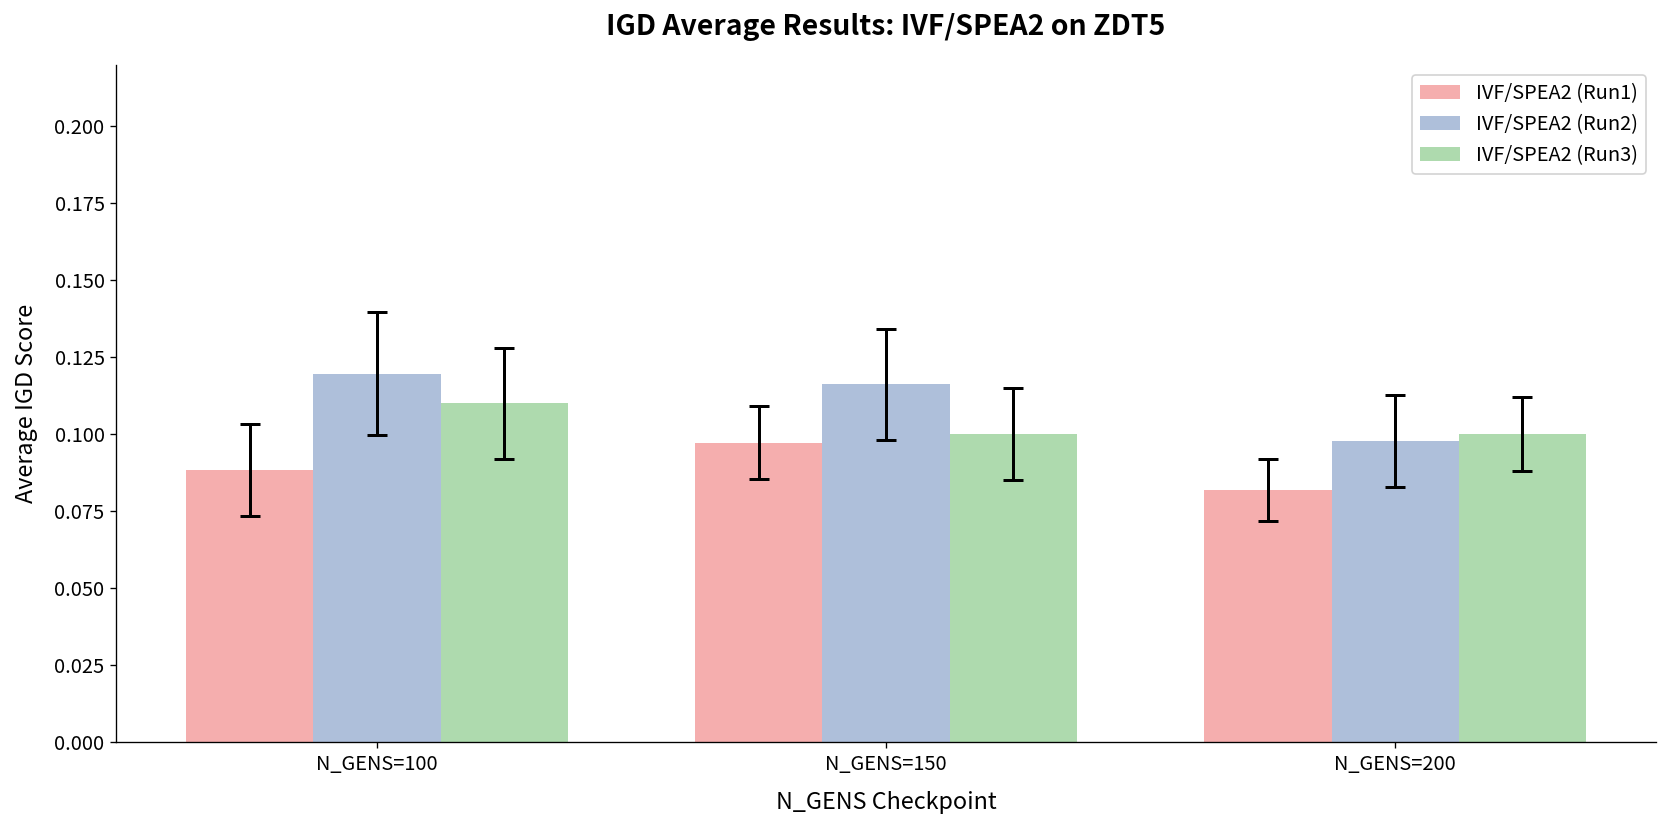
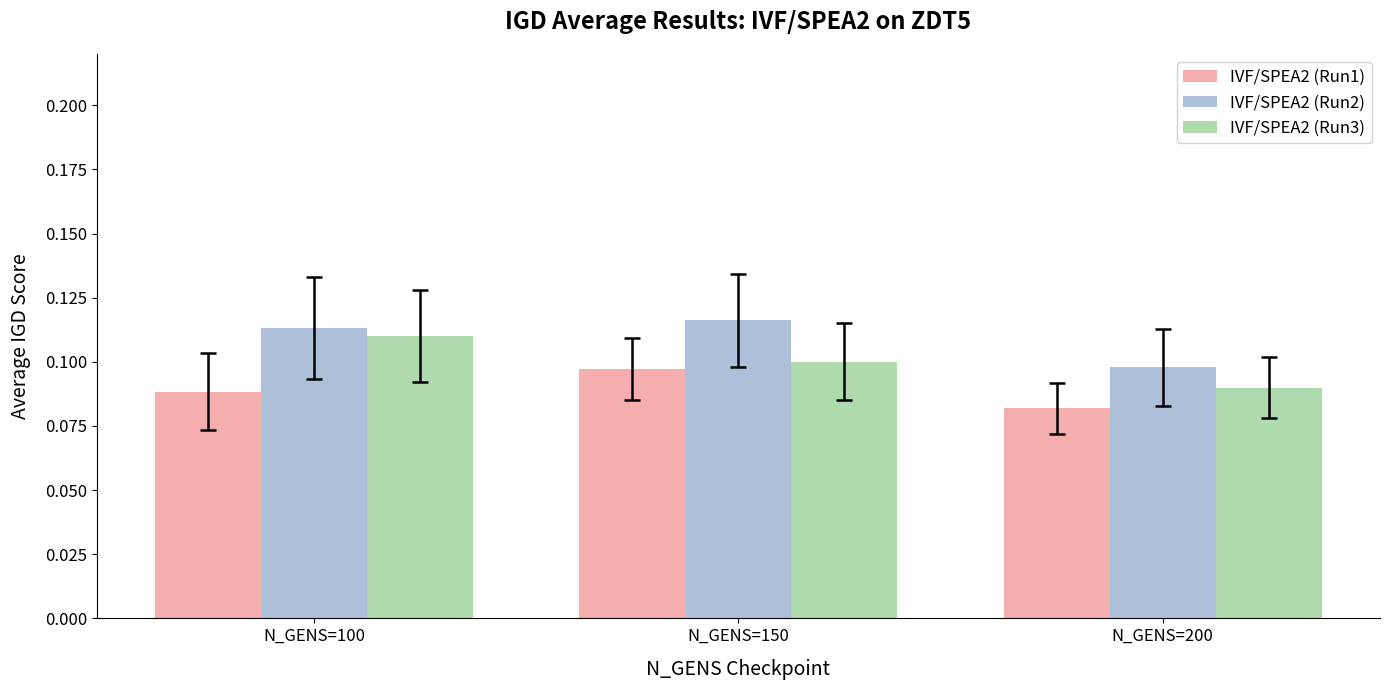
  {
    "IVF/SPEA2 (Run1)": {
      "N_GENS=100": 0.088,
      "N_GENS=150": 0.097,
      "N_GENS=200": 0.082
    },
    "IVF/SPEA2 (Run2)": {
-     "N_GENS=100": 0.120,
+     "N_GENS=100": 0.113,
      "N_GENS=150": 0.116,
      "N_GENS=200": 0.098
    },
    "IVF/SPEA2 (Run3)": {
      "N_GENS=100": 0.11,
      "N_GENS=150": 0.10,
-     "N_GENS=200": 0.10
+     "N_GENS=200": 0.09
    }
  }
